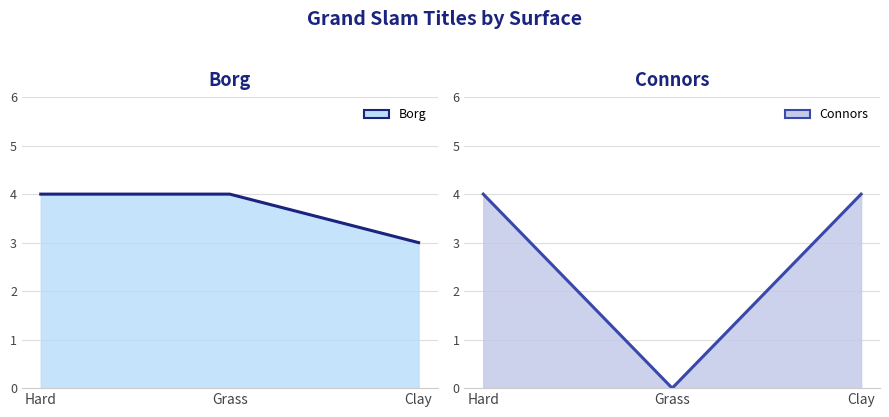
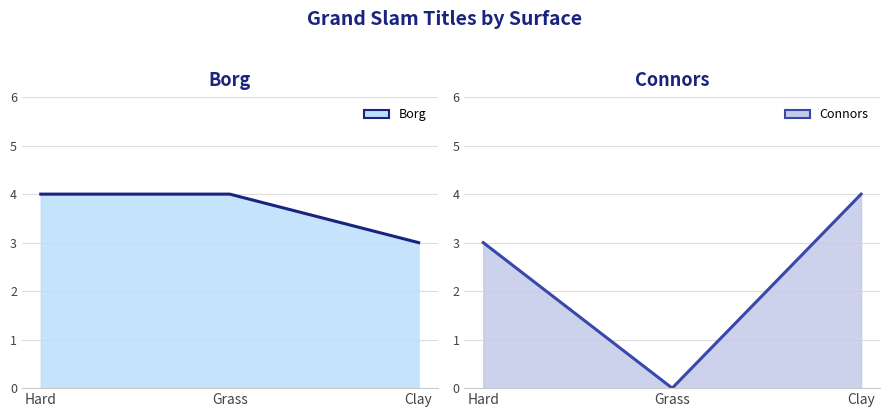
  {
    "Borg": {
      "Hard": 4.0,
      "Grass": 4.0,
      "Clay": 3.0
    },
    "Connors": {
-     "Hard": 4,
+     "Hard": 3,
      "Grass": 0,
      "Clay": 4
    }
  }
